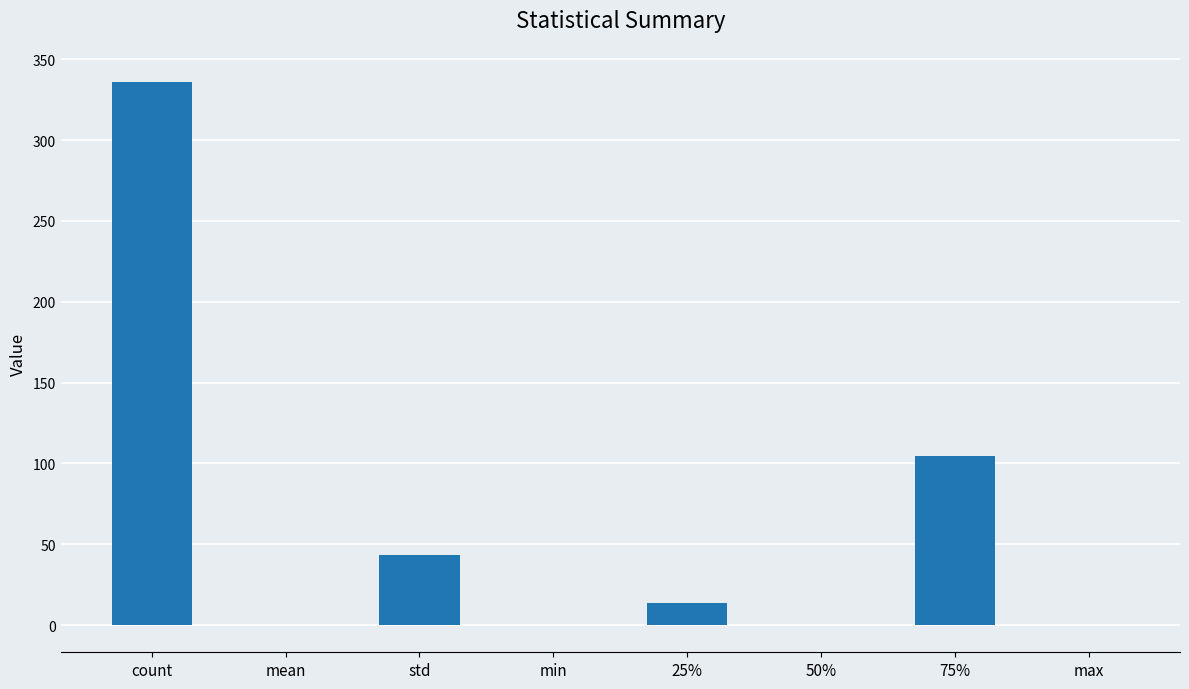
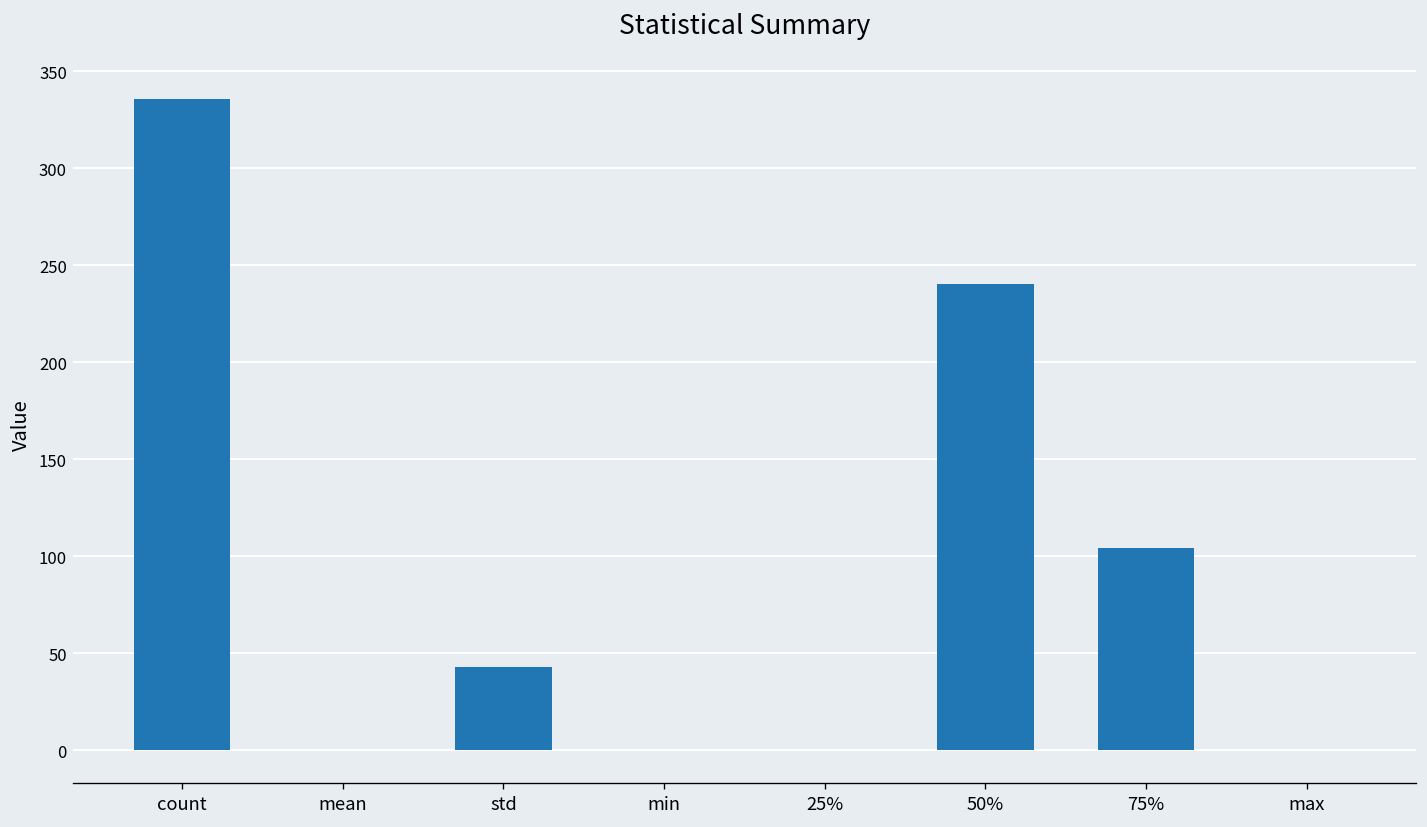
  {
    "count": 336,
    "mean": 0,
    "std": 43,
-   "25%": 14,
-   "50%": 0,
+   "25%": 0,
+   "50%": 240,
    "75%": 104
  }
